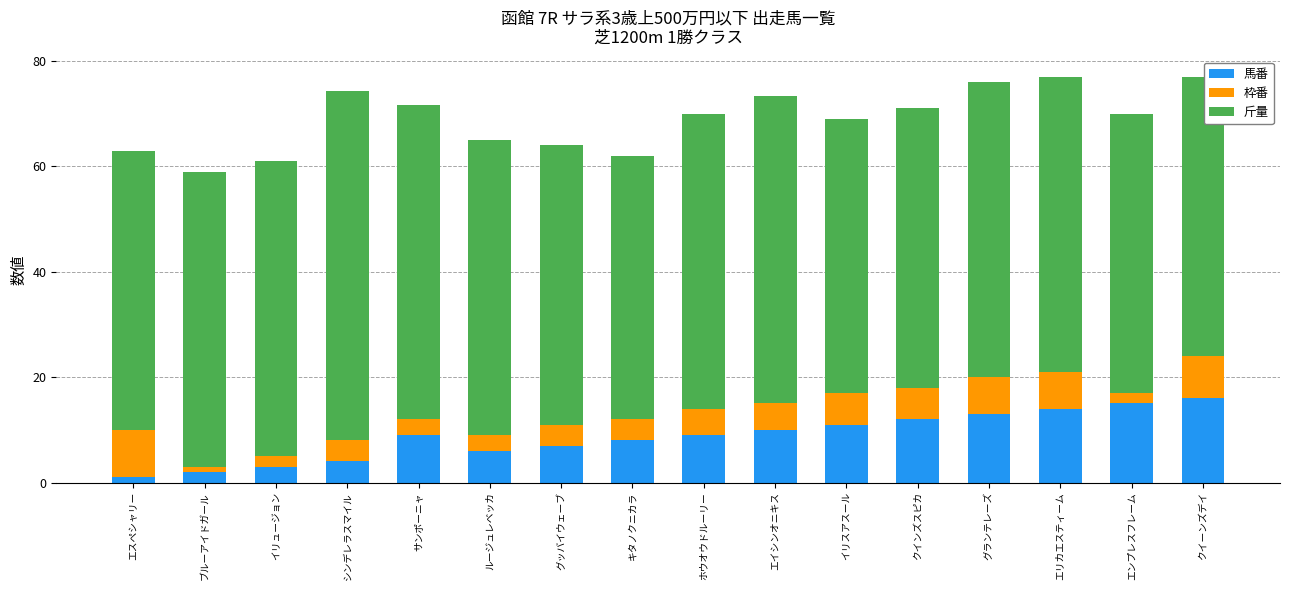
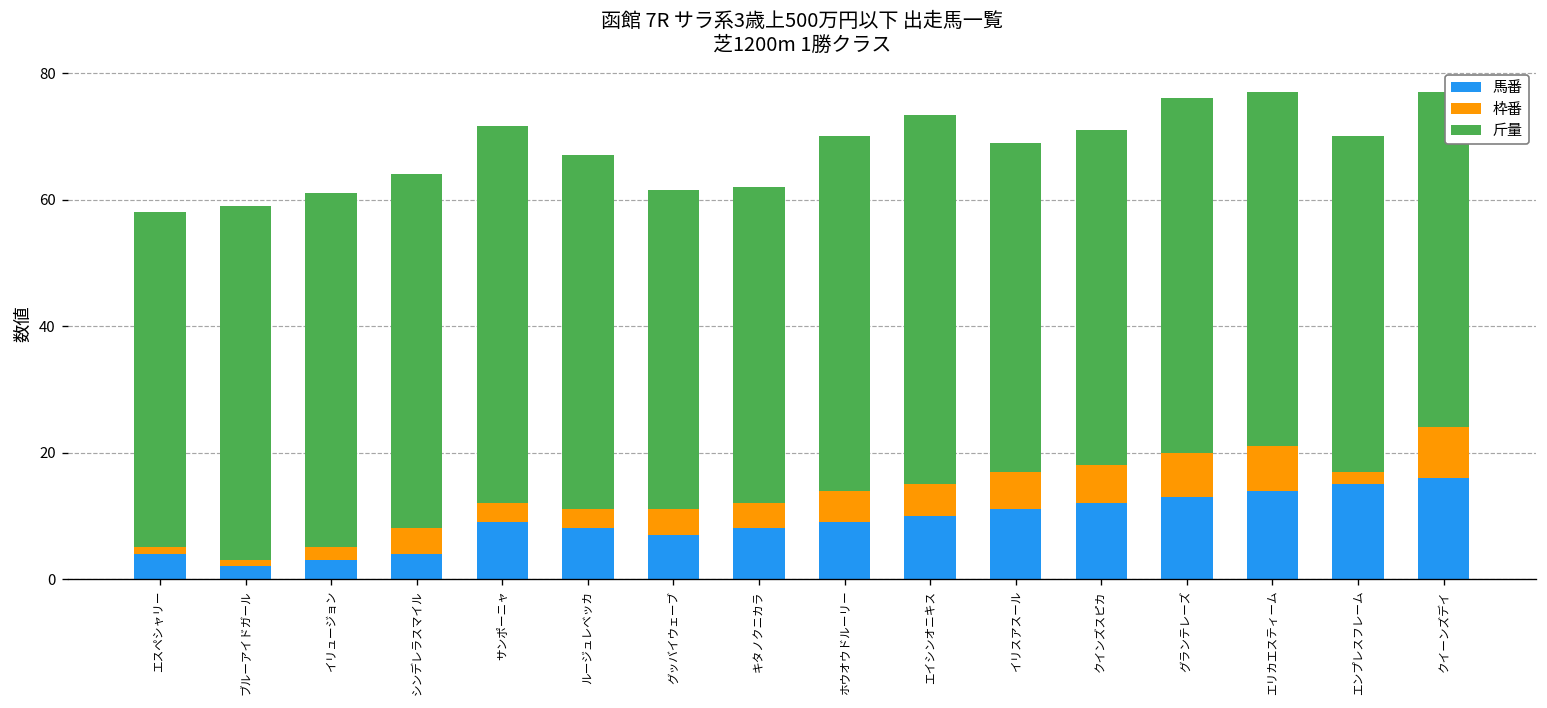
  {
    "馬番": {
-     "エスペシャリー": 1,
+     "エスペシャリー": 4,
      "ブルーアイドガール": 2,
      "イリュージョン": 3,
      "シンデレラスマイル": 4,
      "サンポーニャ": 9,
-     "ルージュレベッカ": 6,
+     "ルージュレベッカ": 8,
      "グッバイウェーブ": 7,
      "キタノクニカラ": 8,
      "ホウオウドルーリー": 9,
      "エイシンオニキス": 10,
      "イリスアスール": 11,
      "クインズスピカ": 12,
      "グランテレーズ": 13,
      "エリカエスティーム": 14,
      "エンプレスフレーム": 15,
      "クイーンズデイ": 16
    },
    "枠番": {
-     "エスペシャリー": 9,
+     "エスペシャリー": 1,
      "ブルーアイドガール": 1,
      "イリュージョン": 2,
      "シンデレラスマイル": 4,
      "サンポーニャ": 3,
      "ルージュレベッカ": 3,
      "グッバイウェーブ": 4,
      "キタノクニカラ": 4,
      "ホウオウドルーリー": 5,
      "エイシンオニキス": 5,
      "イリスアスール": 6,
      "クインズスピカ": 6,
      "グランテレーズ": 7,
      "エリカエスティーム": 7,
      "エンプレスフレーム": 2,
      "クイーンズデイ": 8
    },
    "斤量": {
      "エスペシャリー": 53,
      "ブルーアイドガール": 56,
      "イリュージョン": 56,
-     "シンデレラスマイル": 66,
+     "シンデレラスマイル": 56,
      "サンポーニャ": 60,
      "ルージュレベッカ": 56,
-     "グッバイウェーブ": 53,
+     "グッバイウェーブ": 51,
      "キタノクニカラ": 50,
      "ホウオウドルーリー": 56,
      "エイシンオニキス": 58,
      "イリスアスール": 52,
      "クインズスピカ": 53,
      "グランテレーズ": 56,
      "エリカエスティーム": 56,
      "エンプレスフレーム": 53,
      "クイーンズデイ": 53
    }
  }
